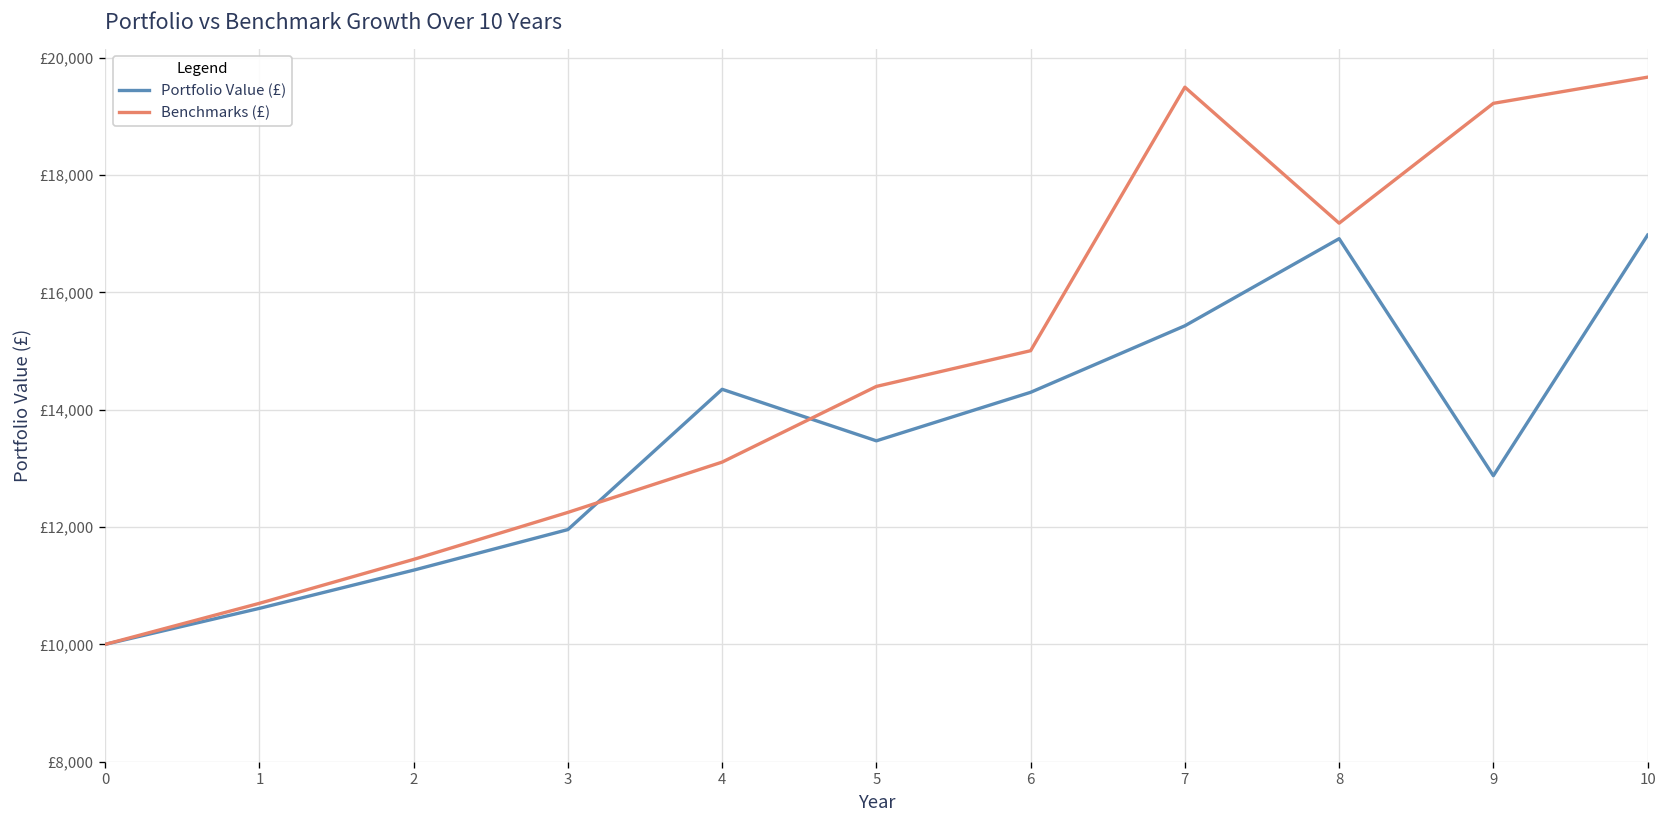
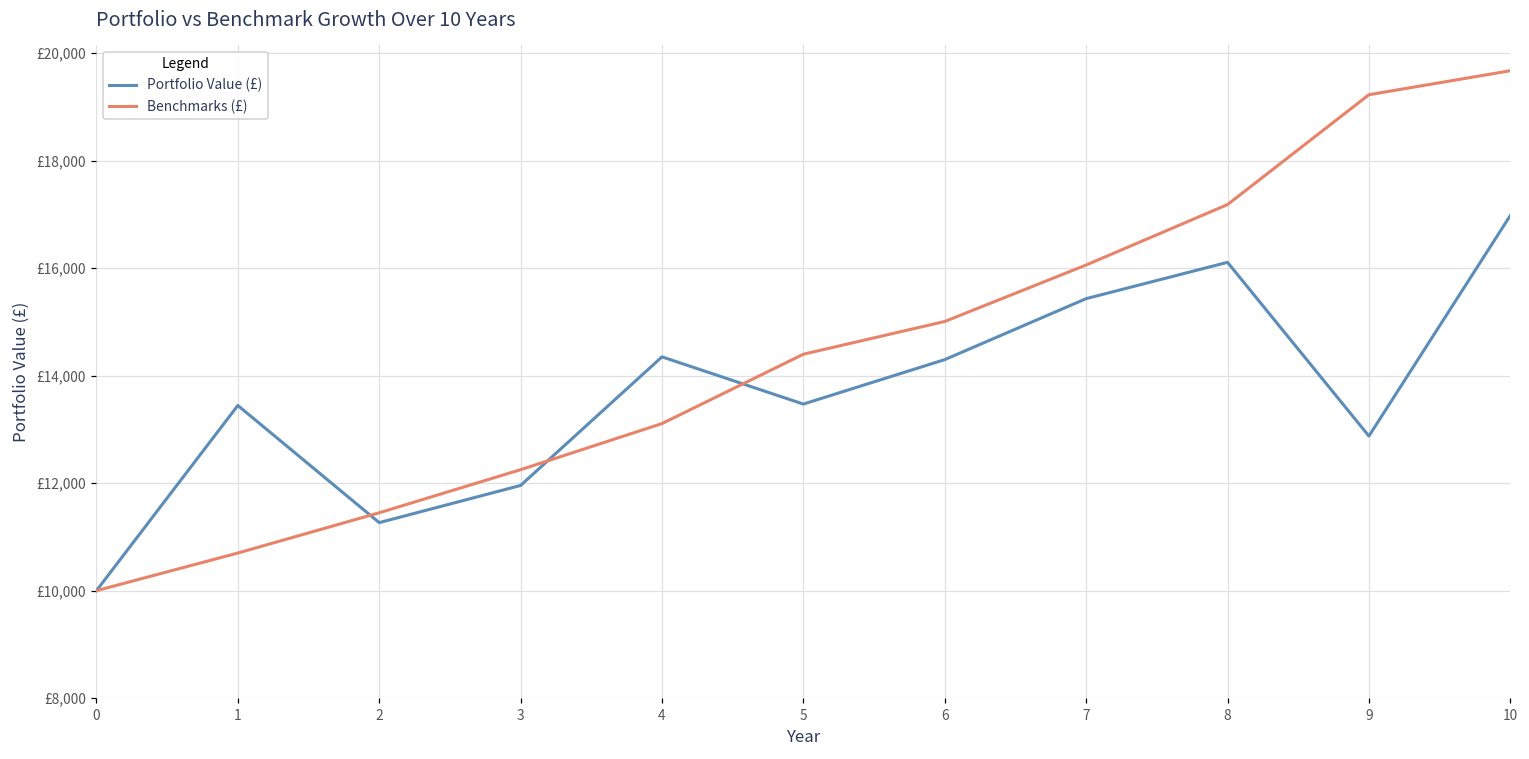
  {
    "Portfolio Value (£)": {
-     "1": "£10,600",
+     "1": "£13,400",
      "2": "£11,300",
      "3": "£12,000",
      "4": "£14,300",
      "5": "£13,500",
      "6": "£14,300",
      "7": "£15,400",
-     "8": "£16,900",
+     "8": "£16,100",
      "9": "£12,900",
      "10": "£17,000"
    },
    "Benchmarks (£)": {
      "1": "£10,700",
      "2": "£11,400",
      "3": "£12,300",
      "4": "£13,100",
      "5": "£14,400",
      "6": "£15,000",
-     "7": "£19,500",
+     "7": "£16,100",
      "8": "£17,200",
      "9": "£19,200",
      "10": "£19,700"
    }
  }
